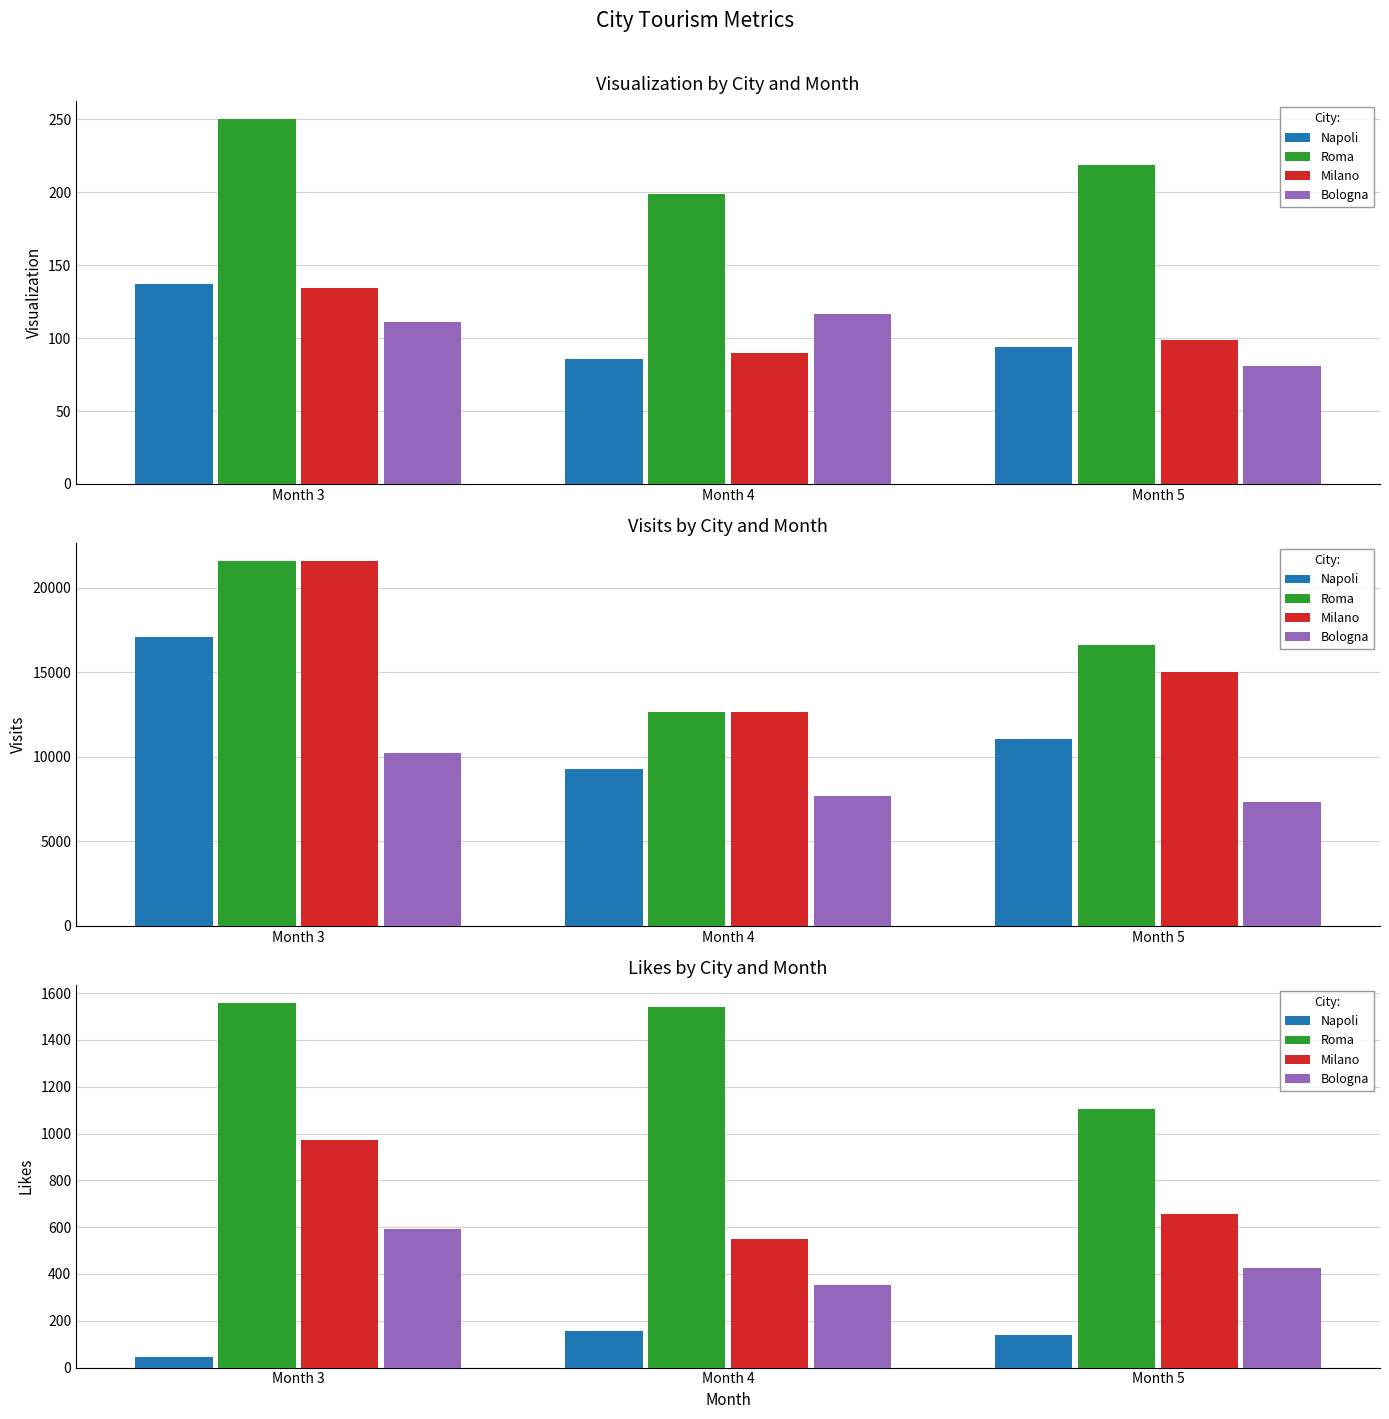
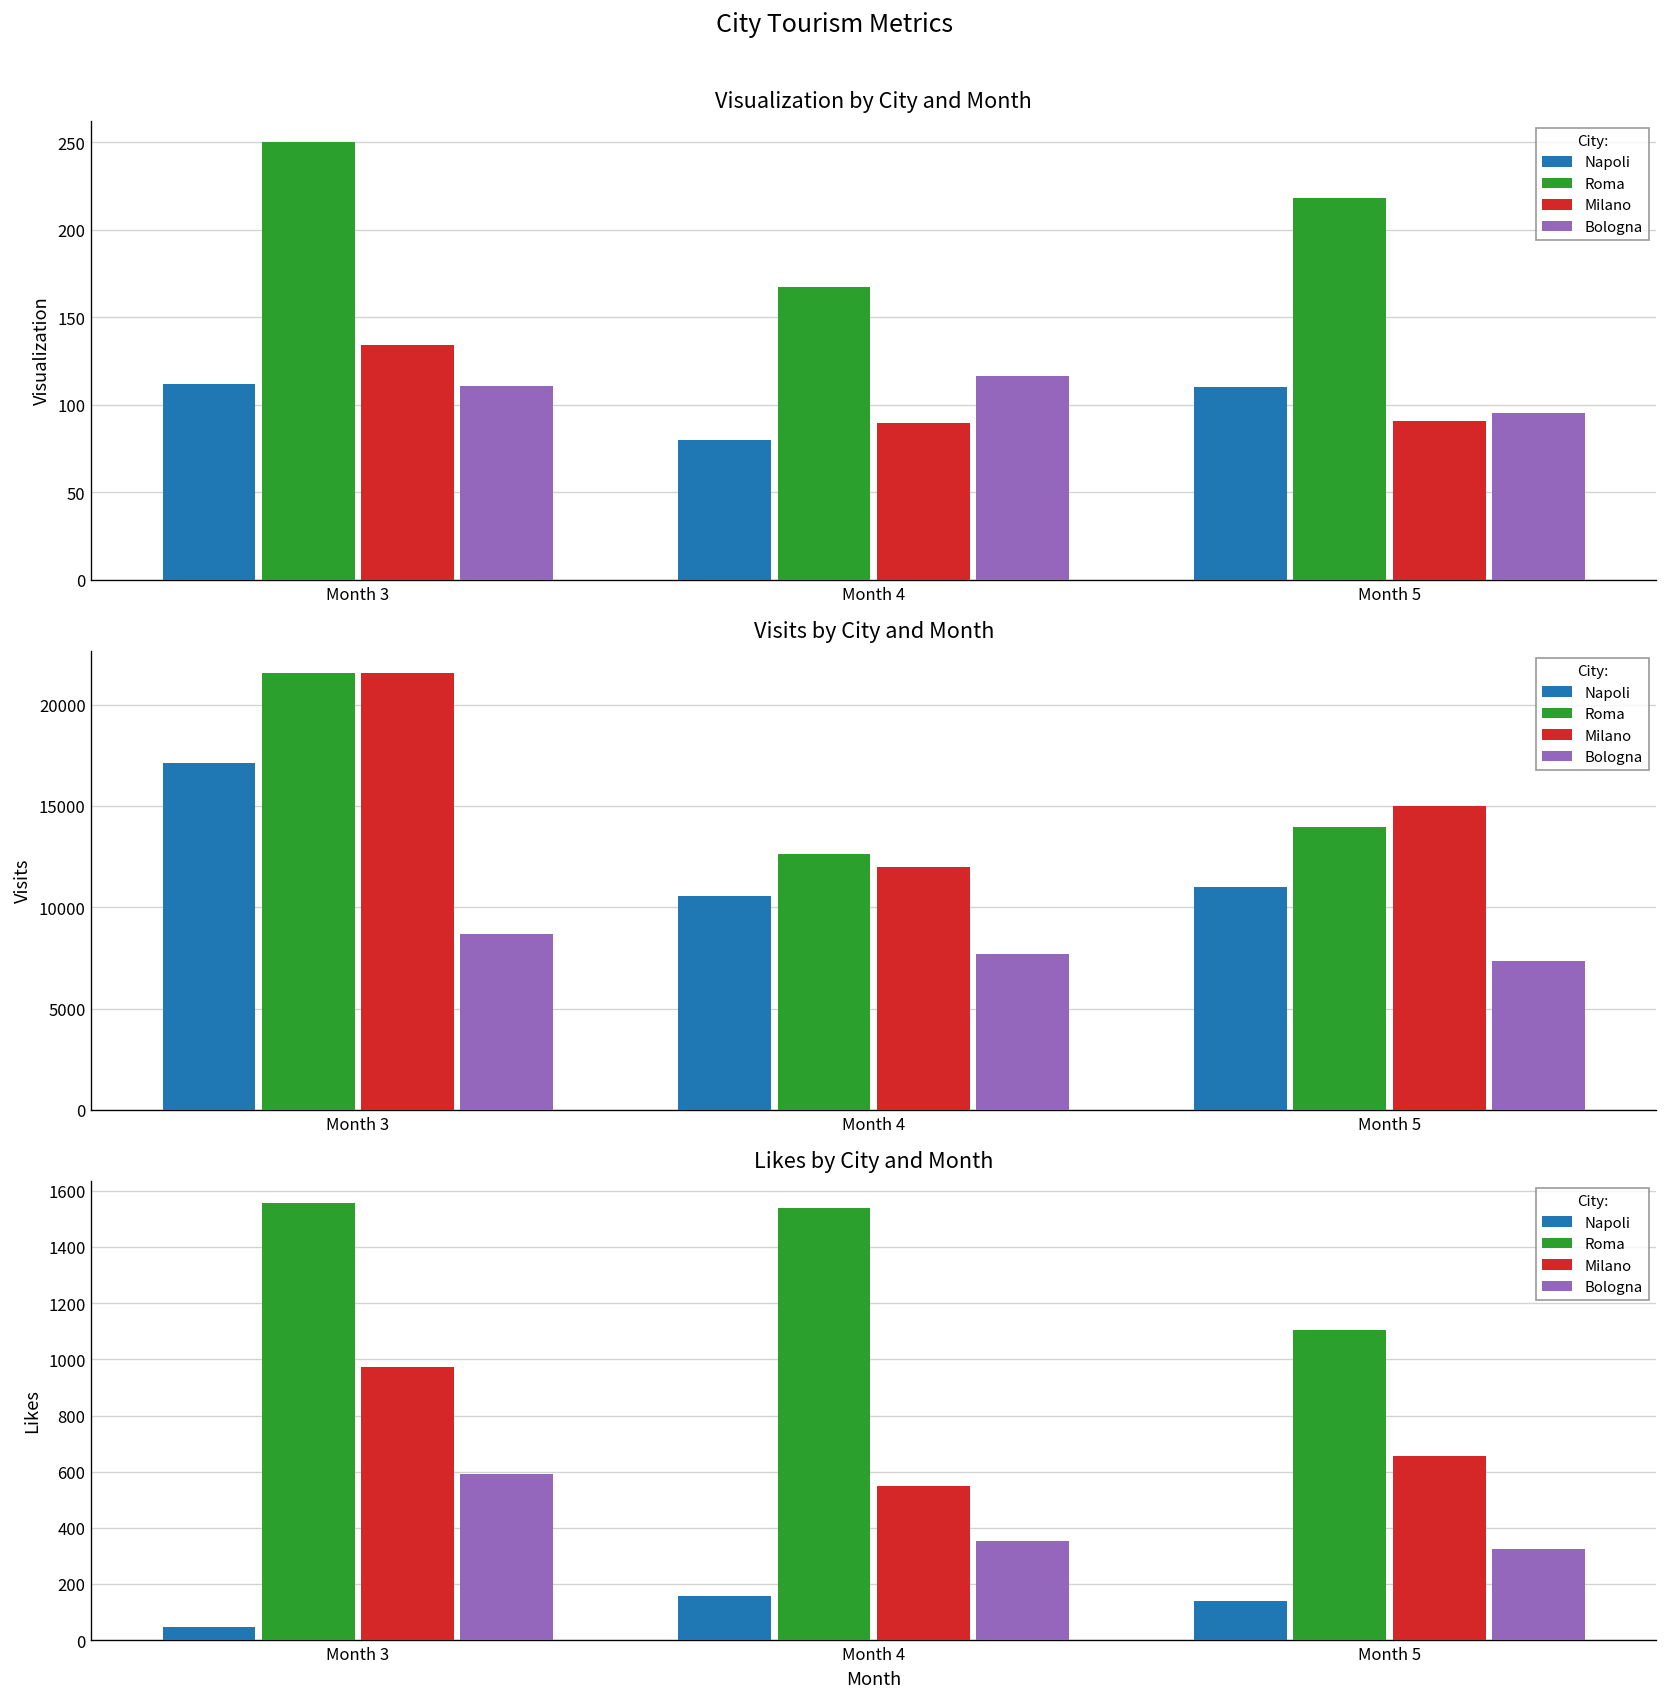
  {
    "Visualization by City and Month": {
      "Napoli": {
-       "Month 3": 137,
-       "Month 4": 86,
-       "Month 5": 94
+       "Month 3": 112,
+       "Month 4": 80,
+       "Month 5": 110
      },
      "Roma": {
        "Month 3": 250,
-       "Month 4": 199,
+       "Month 4": 167,
        "Month 5": 218
      },
      "Milano": {
        "Month 3": 134,
        "Month 4": 90,
-       "Month 5": 99
+       "Month 5": 91
      },
      "Bologna": {
        "Month 3": 111,
        "Month 4": 117,
-       "Month 5": 81
+       "Month 5": 95
      }
    },
    "Visits by City and Month": {
      "Napoli": {
        "Month 3": 17100,
-       "Month 4": 9300,
+       "Month 4": 10600,
        "Month 5": 11000
      },
      "Roma": {
        "Month 3": 21600,
        "Month 4": 12700,
-       "Month 5": 16600
+       "Month 5": 14000
      },
      "Milano": {
        "Month 3": 21600,
-       "Month 4": 12700,
+       "Month 4": 12000,
        "Month 5": 15000
      },
      "Bologna": {
-       "Month 3": 10200,
+       "Month 3": 8700,
        "Month 4": 7700,
        "Month 5": 7300
      }
    },
    "Likes by City and Month": {
      "Napoli": {
        "Month 3": 50,
        "Month 4": 160,
        "Month 5": 140
      },
      "Roma": {
        "Month 3": 1560,
        "Month 4": 1540,
        "Month 5": 1110
      },
      "Milano": {
        "Month 3": 970,
        "Month 4": 550,
        "Month 5": 660
      },
      "Bologna": {
        "Month 3": 590,
        "Month 4": 350,
-       "Month 5": 420
+       "Month 5": 330
      }
    }
  }
